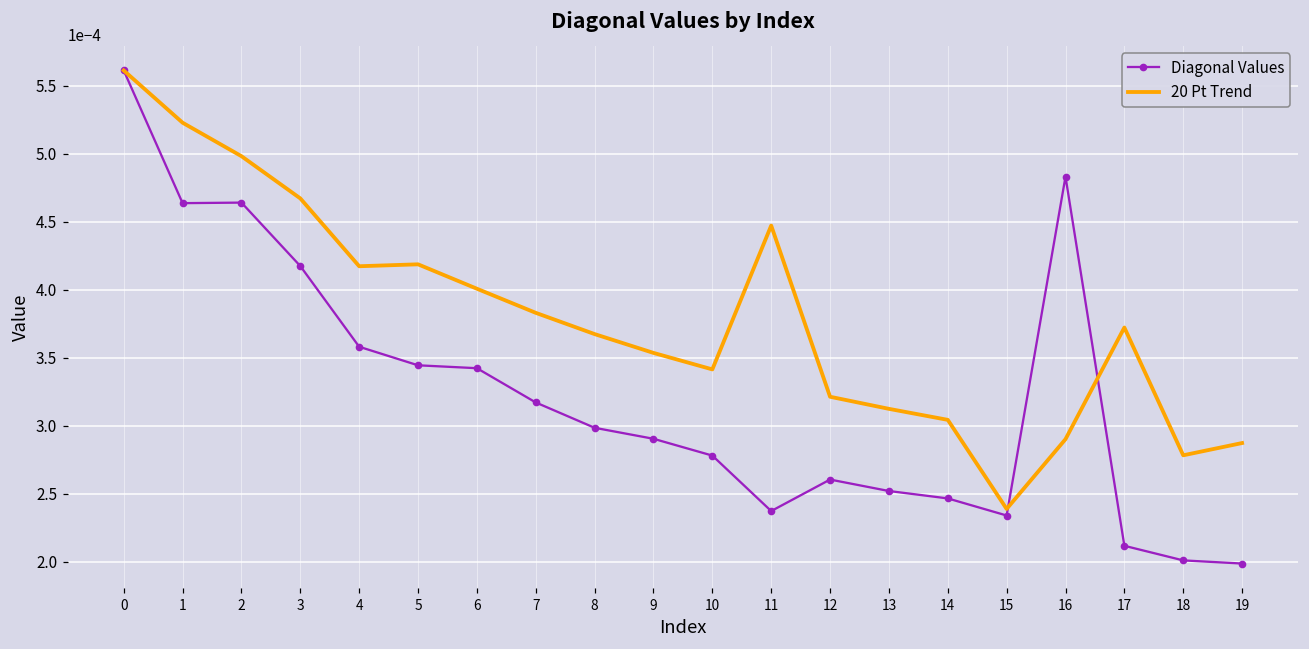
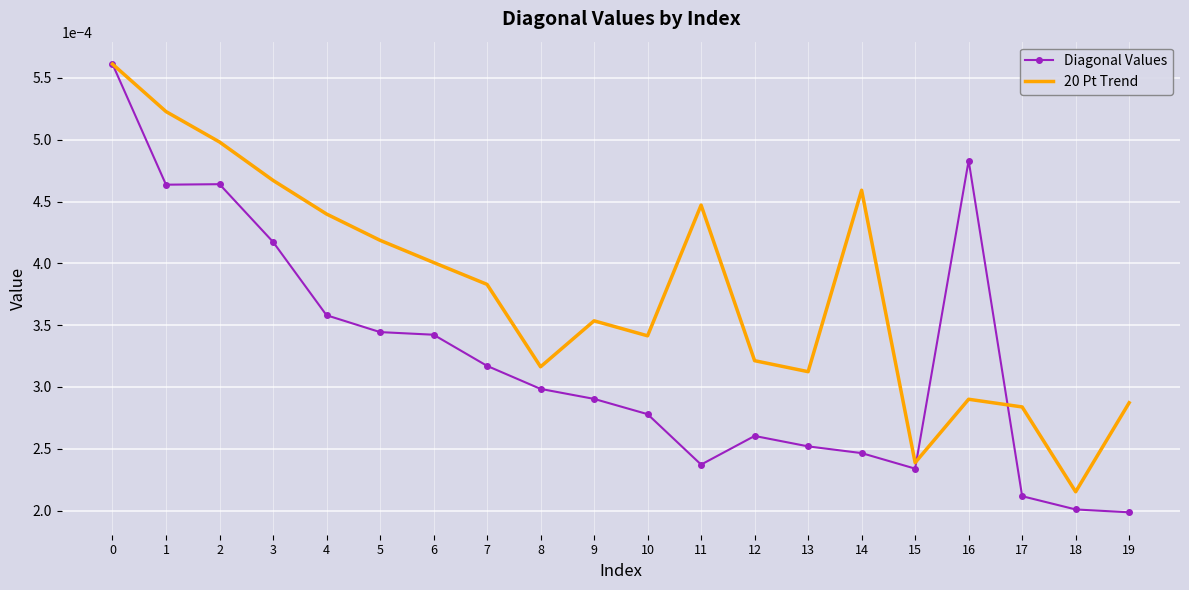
  {
    "Diagonal Values": {
      "1": 0.000464,
      "2": 0.000464,
      "3": 0.000417,
      "4": 0.000358,
      "5": 0.000344,
      "6": 0.000342,
      "7": 0.000317,
      "8": 0.000298,
      "9": 0.000290,
      "10": 0.000278,
      "11": 0.000237,
      "12": 0.000260,
      "13": 0.000252,
      "14": 0.000246,
      "15": 0.000234,
      "16": 0.000483,
      "17": 0.000212,
      "18": 0.000201,
      "19": 0.000199
    },
    "20 Pt Trend": {
      "1": 0.000523,
      "2": 0.000498,
      "3": 0.000467,
-     "4": 0.000417,
+     "4": 0.000440,
      "5": 0.000419,
      "6": 0.000401,
      "7": 0.000383,
-     "8": 0.000367,
+     "8": 0.000316,
      "9": 0.000354,
      "10": 0.000341,
      "11": 0.000447,
      "12": 0.000321,
      "13": 0.000312,
-     "14": 0.000304,
+     "14": 0.000459,
      "15": 0.000239,
      "16": 0.000290,
-     "17": 0.000372,
-     "18": 0.000278,
+     "17": 0.000284,
+     "18": 0.000215,
      "19": 0.000287
    }
  }
